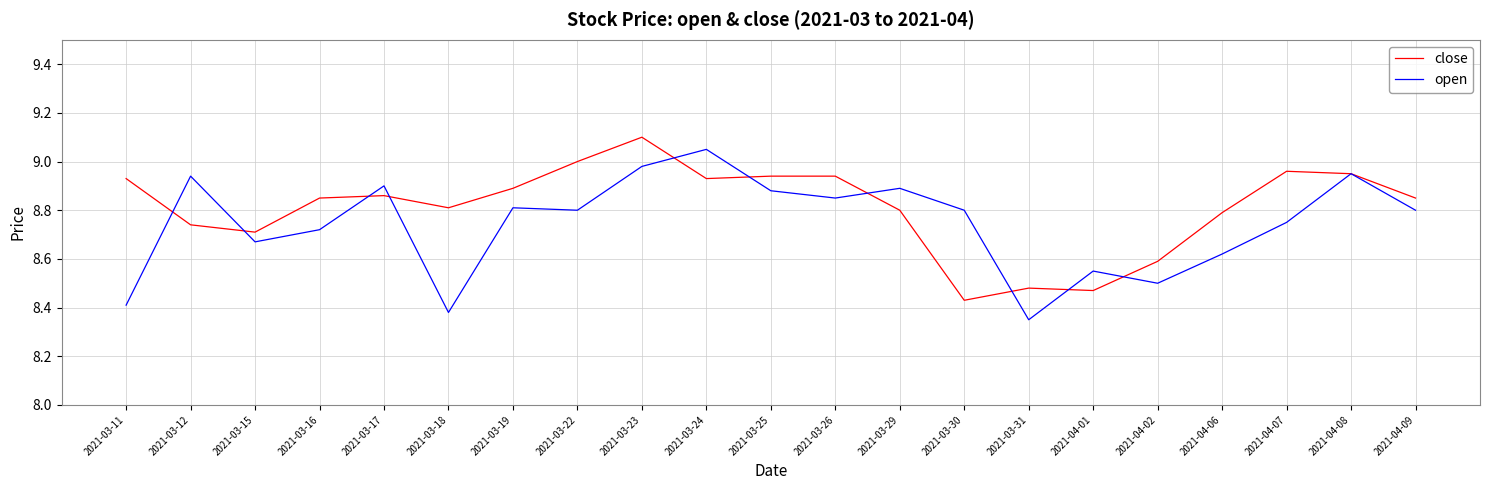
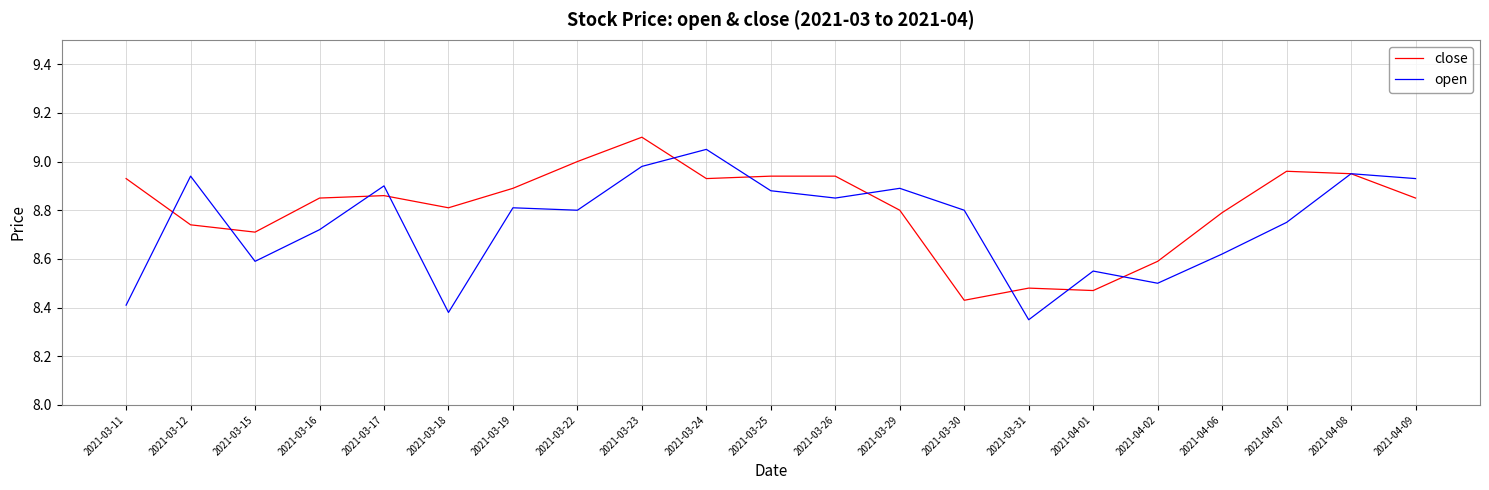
  {
    "close": {
      "2021-03-11": 8.93,
      "2021-03-12": 8.74,
      "2021-03-15": 8.71,
      "2021-03-16": 8.85,
      "2021-03-17": 8.86,
      "2021-03-18": 8.81,
      "2021-03-19": 8.89,
      "2021-03-22": 9.00,
      "2021-03-23": 9.10,
      "2021-03-24": 8.93,
      "2021-03-25": 8.94,
      "2021-03-26": 8.94,
      "2021-03-29": 8.80,
      "2021-03-30": 8.43,
      "2021-03-31": 8.48,
      "2021-04-01": 8.47,
      "2021-04-02": 8.59,
      "2021-04-06": 8.79,
      "2021-04-07": 8.96,
      "2021-04-09": 8.85
    },
    "open": {
      "2021-03-11": 8.41,
      "2021-03-12": 8.94,
-     "2021-03-15": 8.67,
+     "2021-03-15": 8.59,
      "2021-03-16": 8.72,
      "2021-03-17": 8.90,
      "2021-03-18": 8.38,
      "2021-03-19": 8.81,
      "2021-03-22": 8.80,
      "2021-03-23": 8.98,
      "2021-03-24": 9.05,
      "2021-03-25": 8.88,
      "2021-03-26": 8.85,
      "2021-03-29": 8.89,
      "2021-03-30": 8.80,
      "2021-03-31": 8.35,
      "2021-04-01": 8.55,
      "2021-04-02": 8.50,
      "2021-04-06": 8.62,
      "2021-04-07": 8.75,
-     "2021-04-09": 8.80
+     "2021-04-09": 8.93
    }
  }
